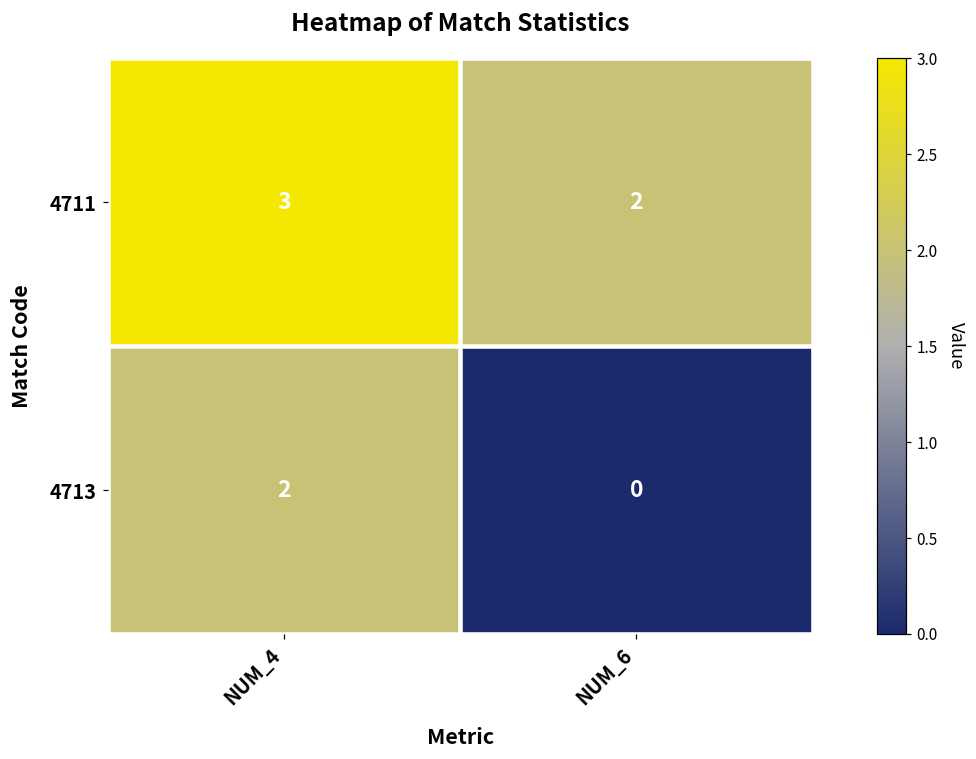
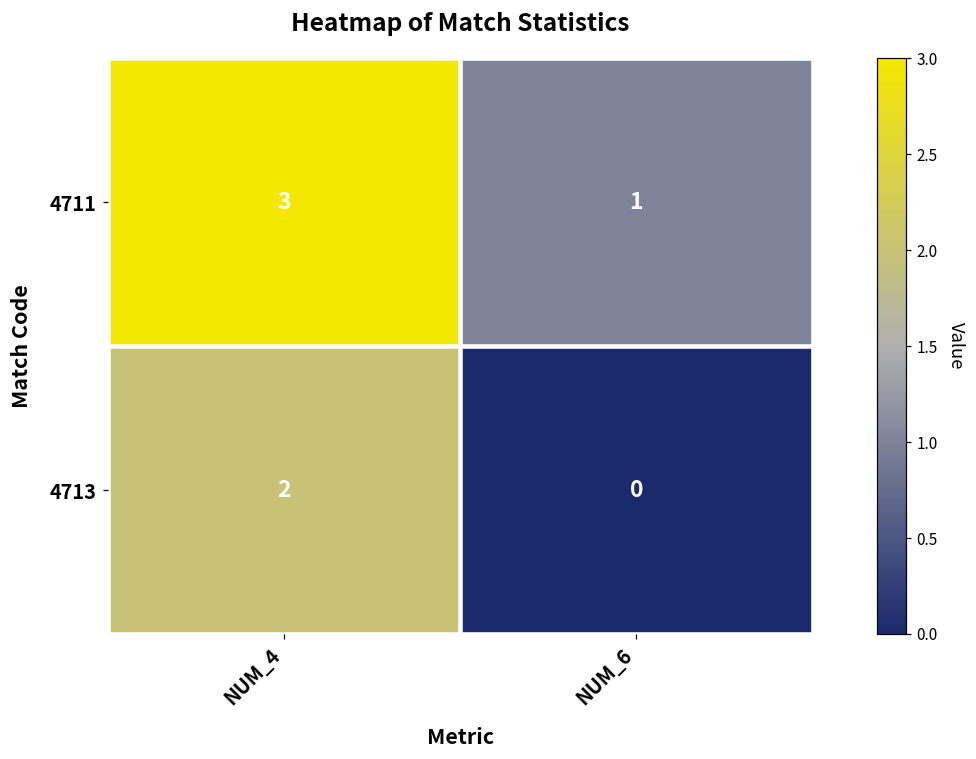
  {
    "4711": {
      "NUM_4": 3,
-     "NUM_6": 2
+     "NUM_6": 1
    },
    "4713": {
      "NUM_4": 2,
      "NUM_6": 0
    }
  }
